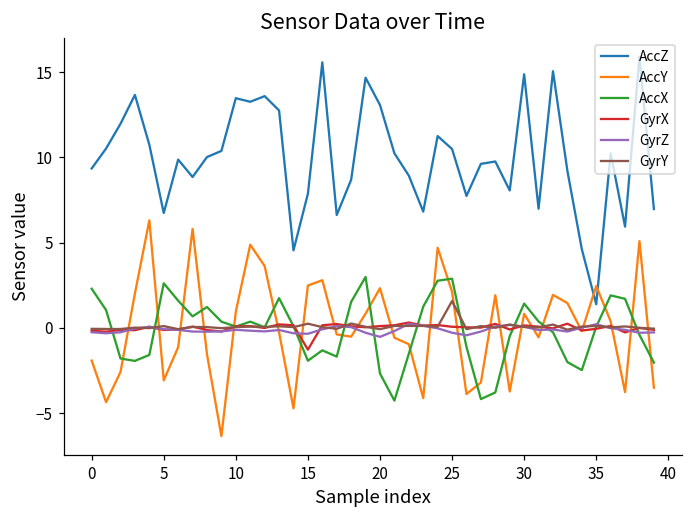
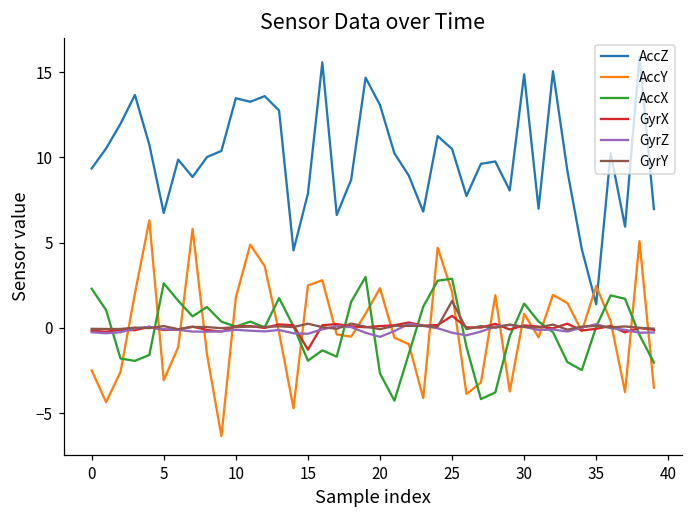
  {
    "AccZ": {
      "0": 9.4,
      "5": 6.7,
      "10": 13.5,
      "15": 7.9,
      "20": 13.1,
      "25": 10.5,
      "30": 14.9,
      "35": 1.4
    },
    "AccY": {
-     "0": -1.9,
+     "0": -2.5,
      "5": -3.1,
-     "10": 1.0,
+     "10": 1.8,
      "15": 2.5,
      "20": 2.3,
      "25": 2.1,
      "30": 0.8,
      "35": 2.5
    },
    "AccX": {
      "0": 2.3,
      "5": 2.6,
      "15": -1.9,
      "20": -2.7,
      "25": 2.9,
      "30": 1.4
    },
    "GyrX": {
      "15": -1.3,
      "20": 0.1,
-     "25": 0.1
+     "25": 0.7
    },
    "GyrZ": {
      "15": -0.3,
      "20": -0.5,
      "25": -0.3
    },
    "GyrY": {
      "5": 0.1,
      "15": 0.3,
      "20": -0.1,
      "25": 1.6
    }
  }
